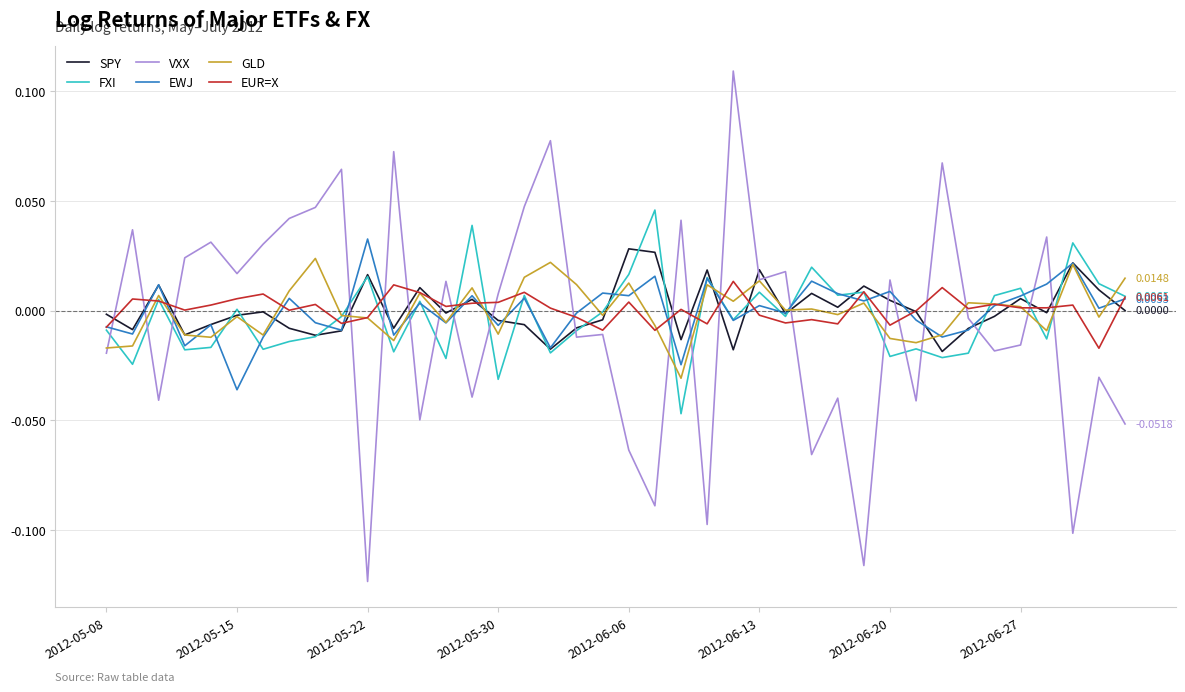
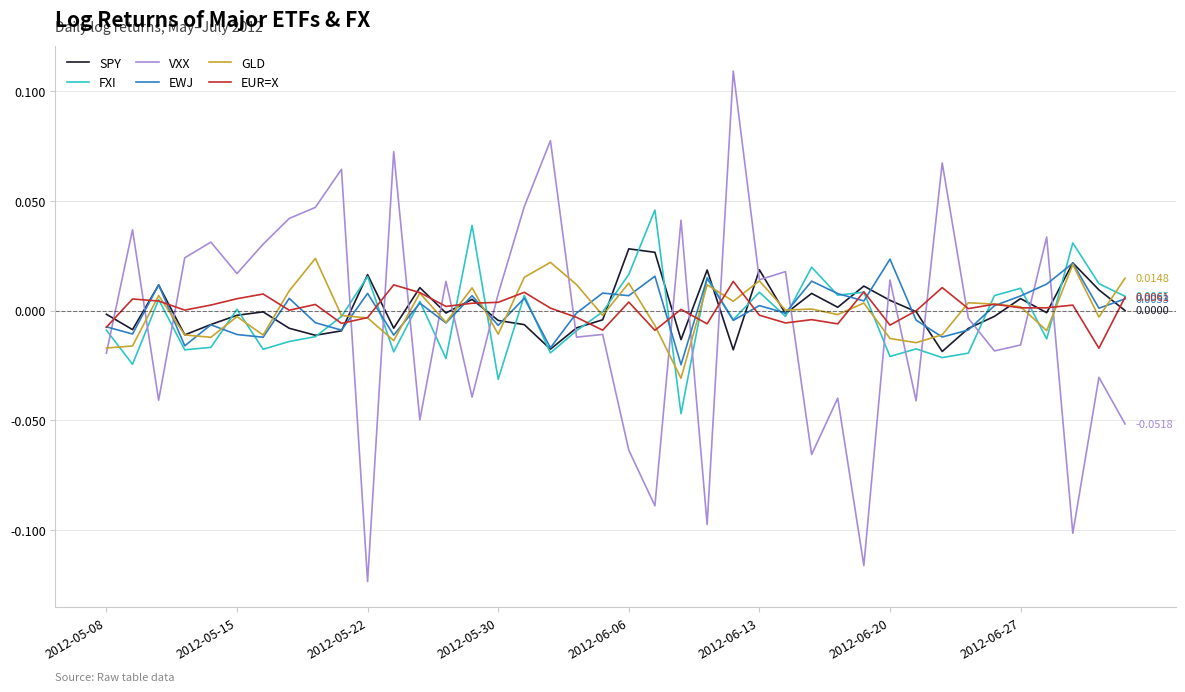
  {
    "SPY": {
      "2012-05-08": -0.002,
      "2012-05-30": -0.005,
      "2012-06-06": 0.028,
      "2012-06-13": 0.019,
      "2012-06-20": 0.005,
      "2012-06-27": 0.005
    },
    "FXI": {
      "2012-05-08": -0.009,
      "2012-05-15": 0.001,
      "2012-05-30": -0.031,
      "2012-06-06": 0.016,
      "2012-06-13": 0.008,
      "2012-06-20": -0.021,
      "2012-06-27": 0.010
    },
    "VXX": {
      "2012-05-08": -0.019,
      "2012-05-15": 0.017,
      "2012-05-22": -0.124,
      "2012-05-30": 0.008,
      "2012-06-06": -0.064,
      "2012-06-20": 0.014,
      "2012-06-27": -0.016
    },
    "EWJ": {
-     "2012-05-15": -0.036,
-     "2012-05-22": 0.033,
+     "2012-05-15": -0.011,
+     "2012-05-22": 0.008,
      "2012-05-30": -0.007,
      "2012-06-06": 0.007,
      "2012-06-13": 0.002,
-     "2012-06-20": 0.009,
+     "2012-06-20": 0.023,
      "2012-06-27": 0.007
    },
    "GLD": {
      "2012-05-08": -0.017,
      "2012-05-30": -0.011,
      "2012-06-06": 0.013,
      "2012-06-20": -0.013
    },
    "EUR=X": {
      "2012-05-15": 0.005,
      "2012-05-30": 0.004,
      "2012-06-06": 0.004,
      "2012-06-13": -0.002,
      "2012-06-20": -0.007
    }
  }
